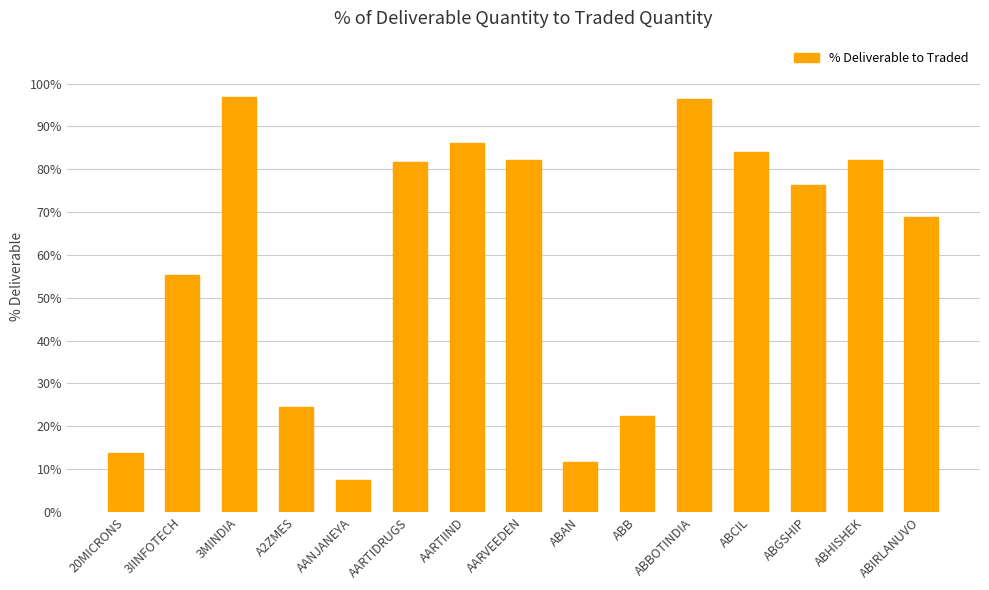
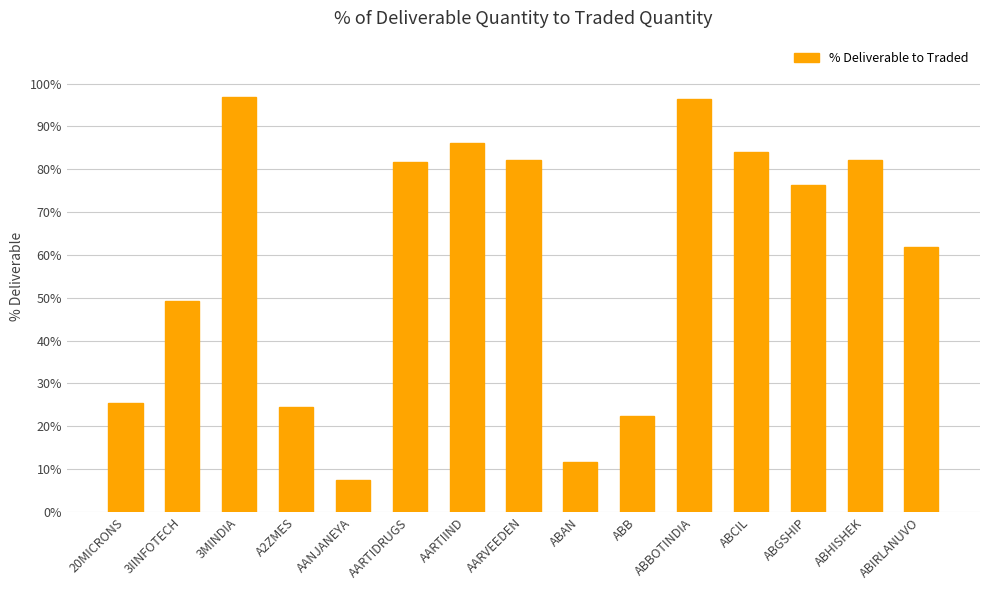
  {
-   "20MICRONS": "14%",
-   "3IINFOTECH": "55%",
+   "20MICRONS": "25%",
+   "3IINFOTECH": "49%",
    "3MINDIA": "97%",
    "A2ZMES": "24%",
    "AANJANEYA": "7%",
    "AARTIDRUGS": "82%",
    "AARTIIND": "86%",
    "AARVEEDEN": "82%",
    "ABAN": "12%",
    "ABB": "23%",
    "ABBOTINDIA": "96%",
    "ABCIL": "84%",
    "ABGSHIP": "76%",
    "ABHISHEK": "82%",
-   "ABIRLANUVO": "69%"
+   "ABIRLANUVO": "62%"
  }
